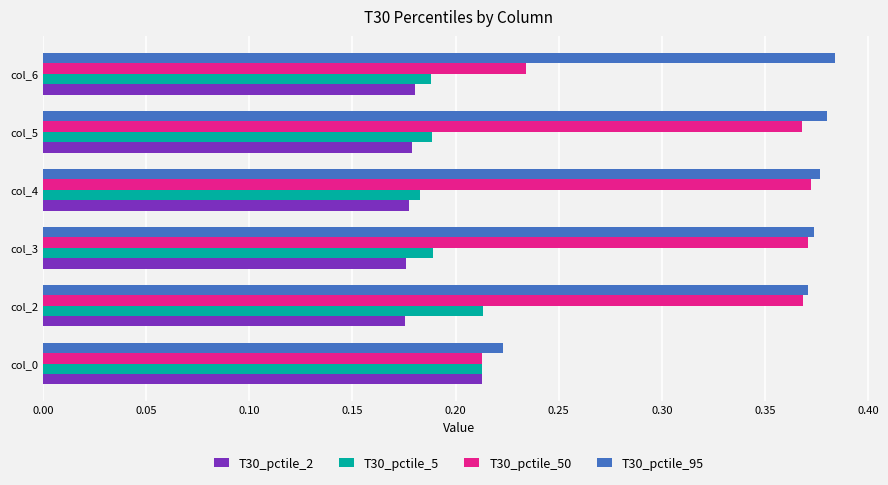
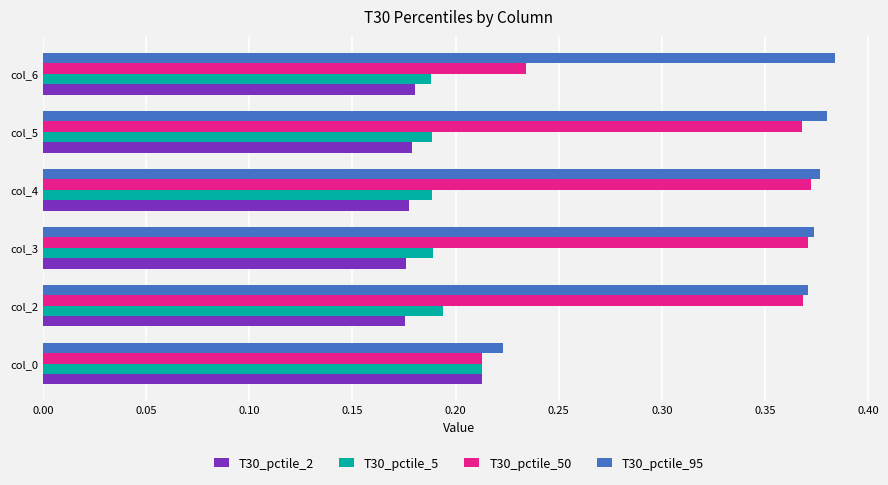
  {
    "T30_pctile_2": {
      "col_6": 0.180,
      "col_5": 0.179,
      "col_4": 0.177,
      "col_3": 0.176,
      "col_2": 0.175,
      "col_0": 0.213
    },
    "T30_pctile_5": {
      "col_6": 0.188,
      "col_5": 0.189,
-     "col_4": 0.183,
+     "col_4": 0.189,
      "col_3": 0.189,
-     "col_2": 0.213,
+     "col_2": 0.194,
      "col_0": 0.213
    },
    "T30_pctile_50": {
      "col_6": 0.234,
      "col_5": 0.368,
      "col_4": 0.372,
      "col_3": 0.371,
      "col_2": 0.369,
      "col_0": 0.213
    },
    "T30_pctile_95": {
      "col_6": 0.384,
      "col_5": 0.380,
      "col_4": 0.377,
      "col_3": 0.374,
      "col_2": 0.371,
      "col_0": 0.223
    }
  }
